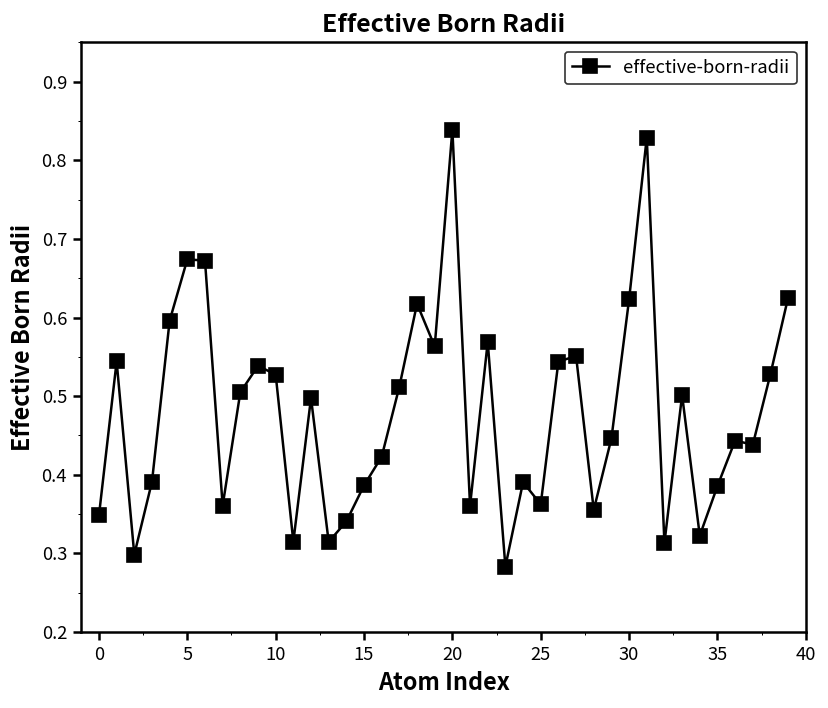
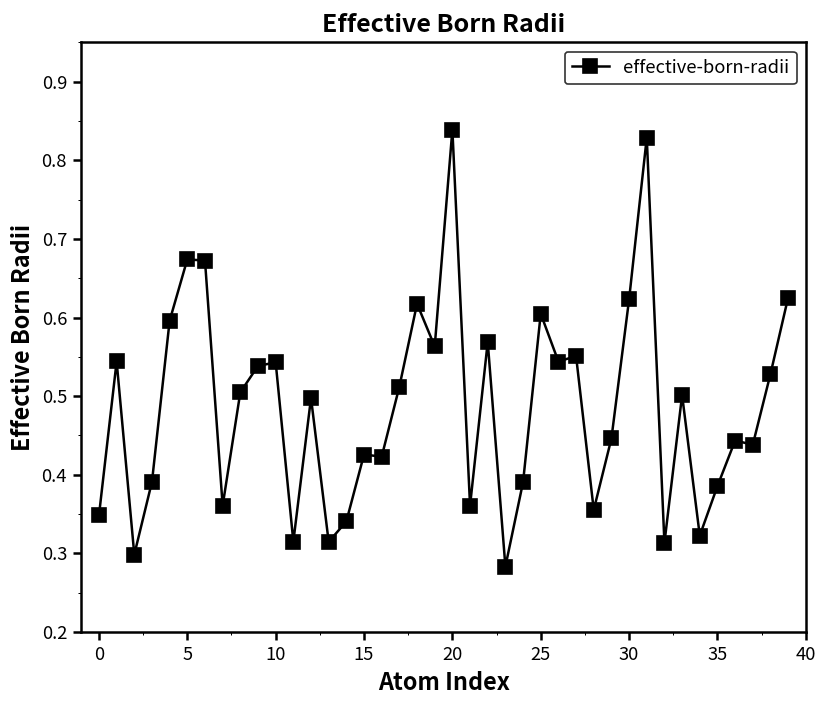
  {
    "0": 0.35,
    "5": 0.67,
-   "10": 0.53,
-   "15": 0.39,
+   "10": 0.54,
+   "15": 0.43,
    "20": 0.84,
-   "25": 0.36,
+   "25": 0.60,
    "30": 0.62,
    "35": 0.39
  }
